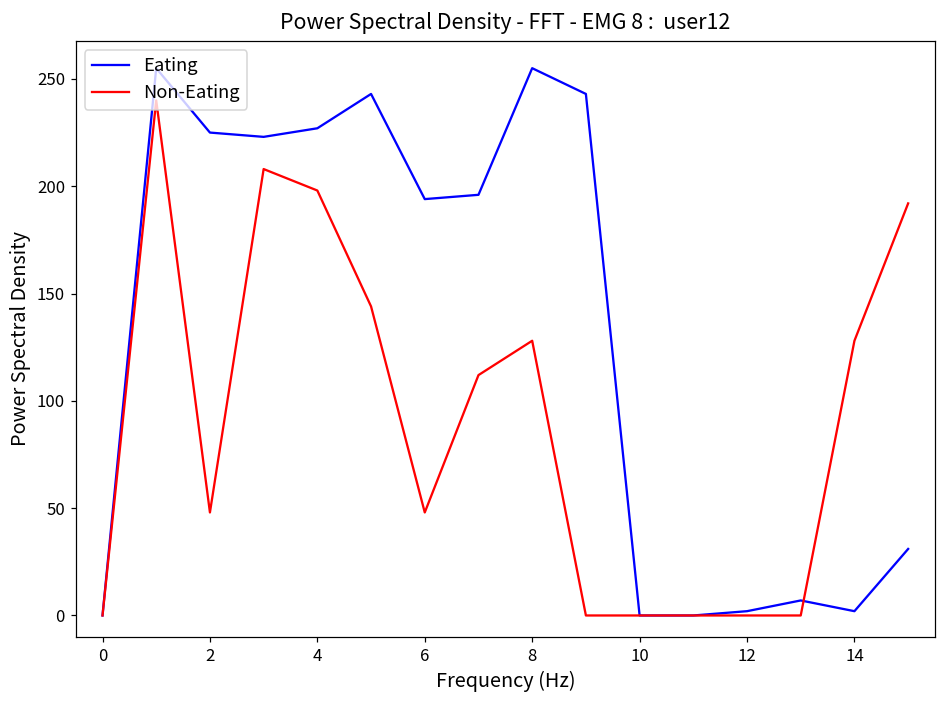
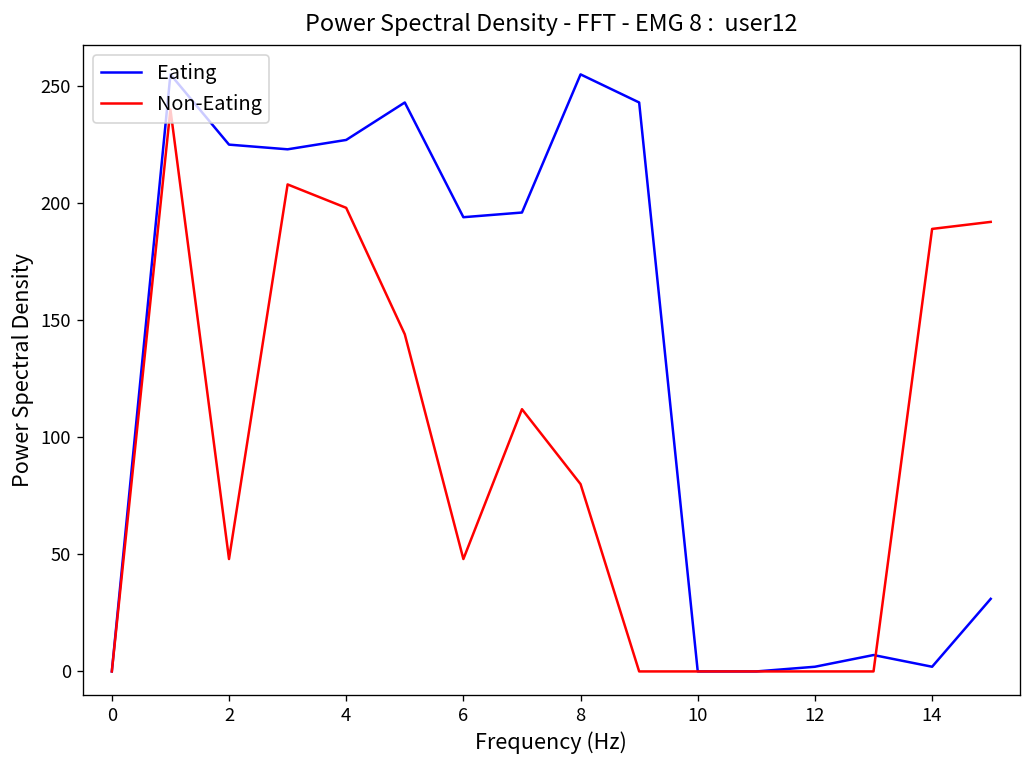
  {
    "Eating": {
      "2": 225,
      "4": 227,
      "6": 194,
      "8": 255,
      "12": 2,
      "14": 2
    },
    "Non-Eating": {
      "2": 48,
      "4": 198,
      "6": 48,
-     "8": 128,
+     "8": 80,
      "12": 0,
-     "14": 128
+     "14": 189
    }
  }
